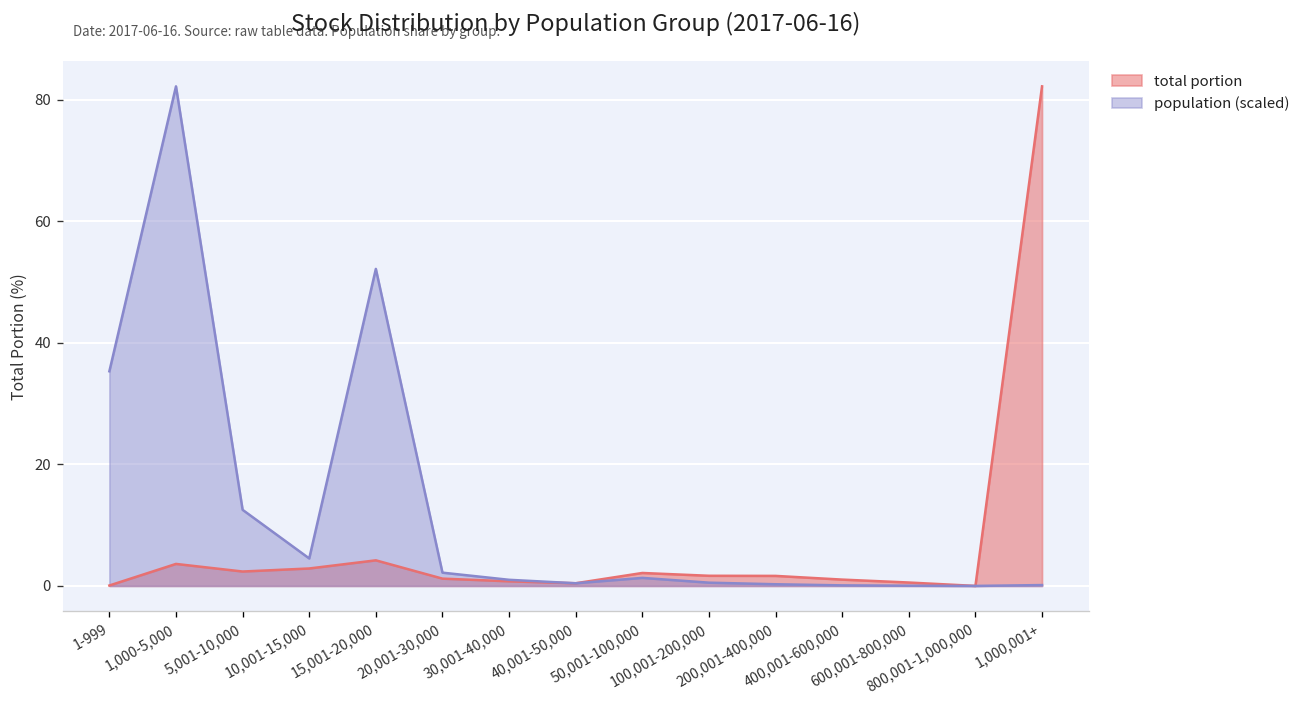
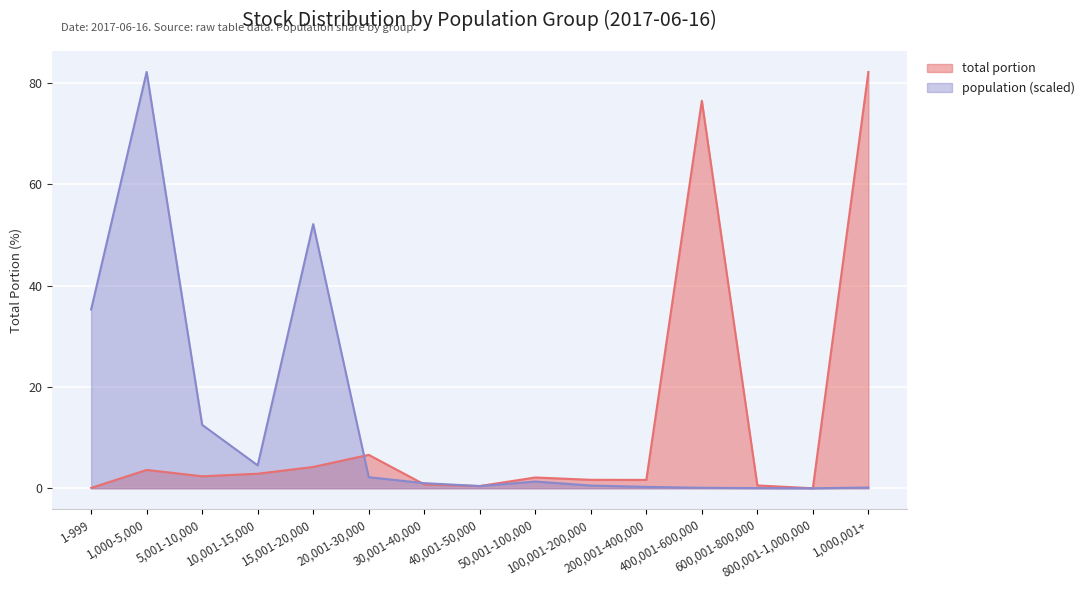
  {
    "total portion": {
      "1-999": 0,
      "1,000-5,000": 4,
      "5,001-10,000": 2,
      "10,001-15,000": 3,
      "15,001-20,000": 4,
-     "20,001-30,000": 1,
+     "20,001-30,000": 7,
      "50,001-100,000": 2,
      "100,001-200,000": 2,
      "200,001-400,000": 2,
-     "400,001-600,000": 1,
+     "400,001-600,000": 77,
      "600,001-800,000": 1,
      "1,000,001+": 82
    },
    "population (scaled)": {
      "1-999": 35,
      "1,000-5,000": 82,
      "5,001-10,000": 13,
      "10,001-15,000": 5,
      "15,001-20,000": 52,
      "20,001-30,000": 2,
      "50,001-100,000": 1,
      "100,001-200,000": 1,
      "200,001-400,000": 0,
      "400,001-600,000": 0,
      "600,001-800,000": 0,
      "1,000,001+": 0
    }
  }
